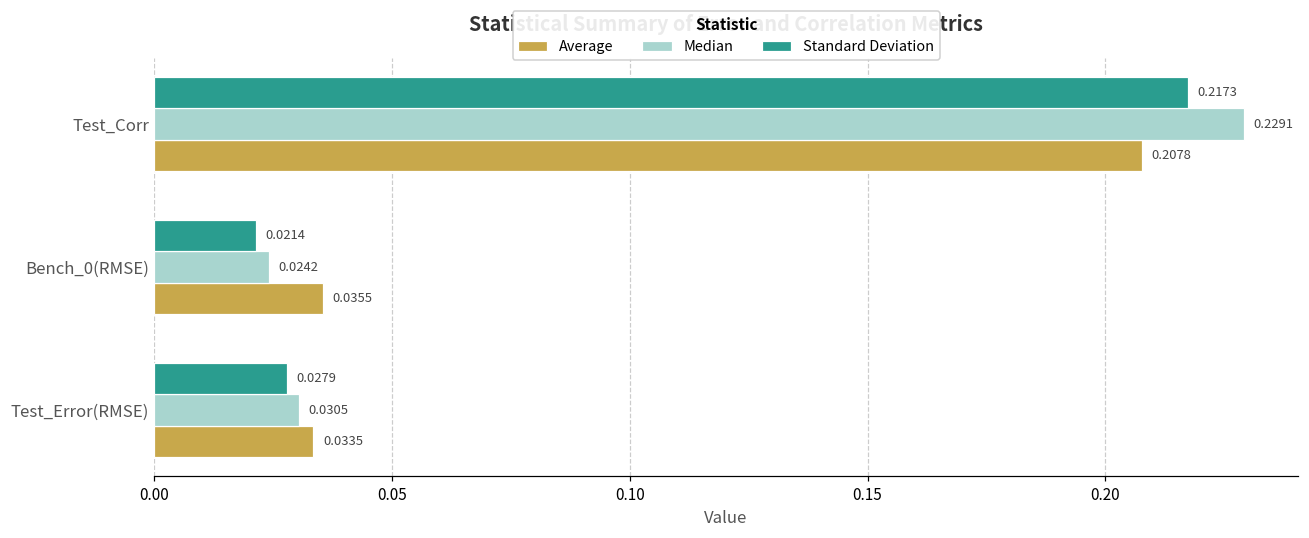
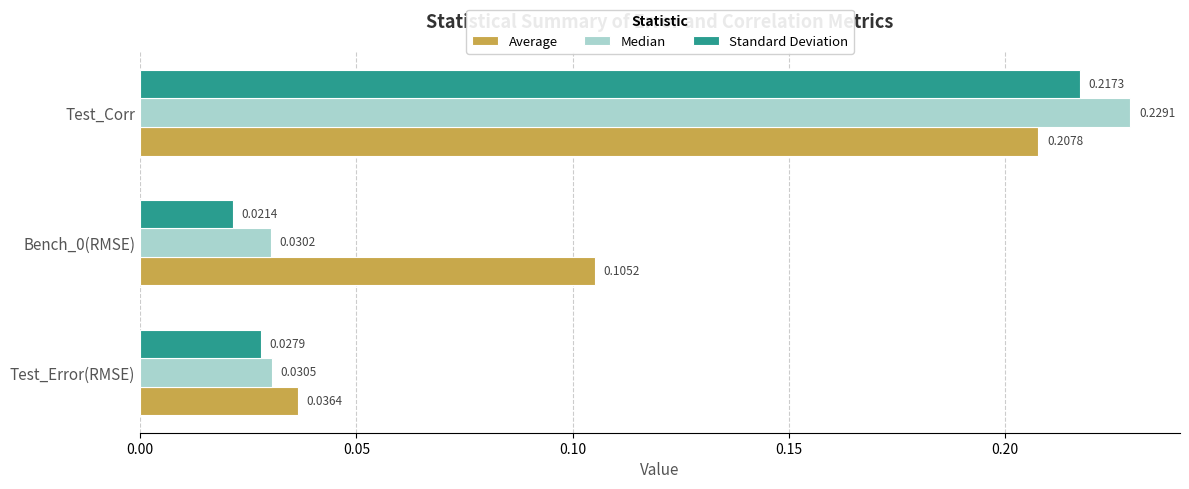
  {
    "Average": {
      "Test_Corr": 0.2078,
-     "Bench_0(RMSE)": 0.0355,
-     "Test_Error(RMSE)": 0.0335
+     "Bench_0(RMSE)": 0.1052,
+     "Test_Error(RMSE)": 0.0364
    },
    "Median": {
      "Test_Corr": 0.2291,
-     "Bench_0(RMSE)": 0.0242,
+     "Bench_0(RMSE)": 0.0302,
      "Test_Error(RMSE)": 0.0305
    },
    "Standard Deviation": {
      "Test_Corr": 0.2173,
      "Bench_0(RMSE)": 0.0214,
      "Test_Error(RMSE)": 0.0279
    }
  }
